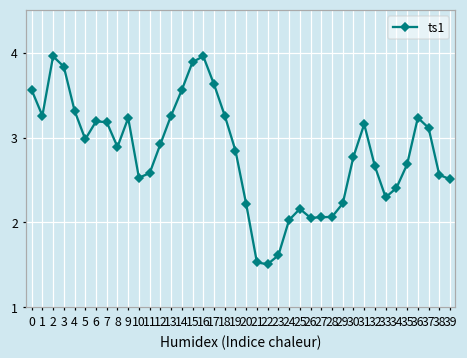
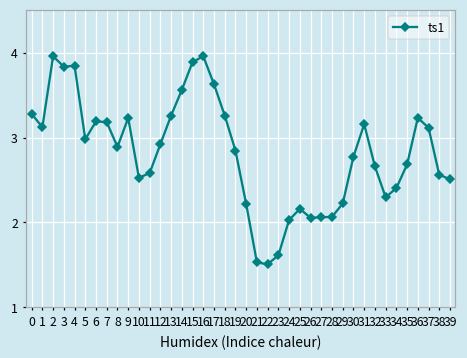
  {
-   "0": 3.6,
-   "1": 3.3,
+   "0": 3.3,
+   "1": 3.1,
    "2": 4.0,
    "3": 3.8,
-   "4": 3.3,
+   "4": 3.8,
    "5": 3.0,
    "6": 3.2,
    "7": 3.2,
    "8": 2.9,
    "9": 3.2
  }
